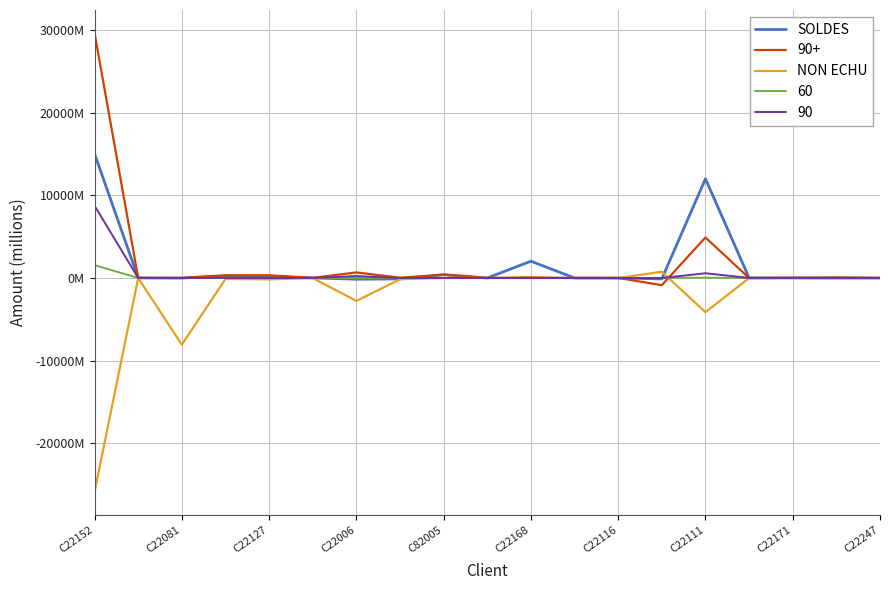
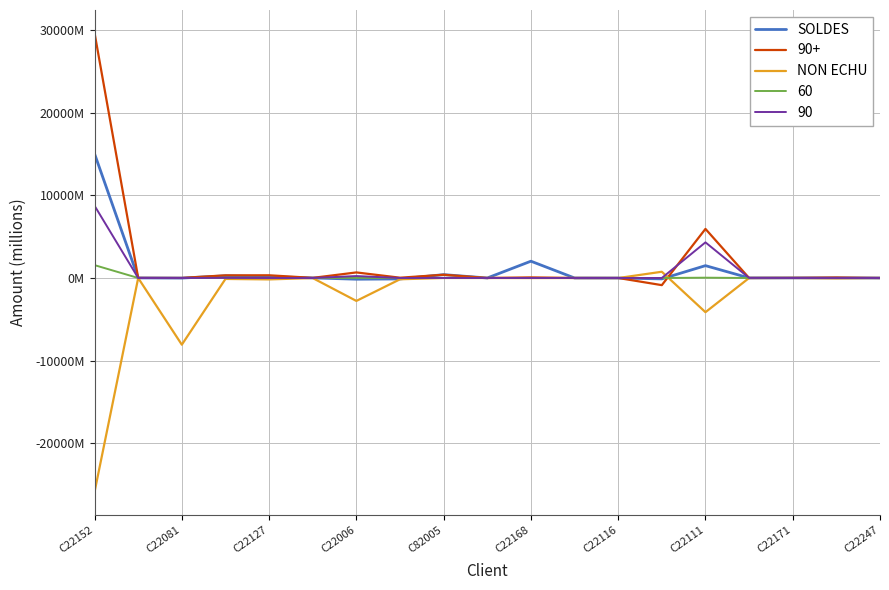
  {
    "SOLDES": {
      "C22152": 15000000000,
      "C22168": 2000000000,
-     "C22111": 12000000000
+     "C22111": 1000000000
    },
    "90+": {
      "C22152": 30000000000,
      "C22006": 1000000000,
-     "C22111": 5000000000
+     "C22111": 6000000000
    },
    "NON ECHU": {
      "C22152": -26000000000,
      "C22081": -8000000000,
      "C22006": -3000000000,
      "C22111": -4000000000
    },
    "60": {
      "C22152": 2000000000,
      "C22111": 0
    },
    "90": {
      "C22152": 9000000000,
-     "C22111": 1000000000
+     "C22111": 4000000000
    }
  }
